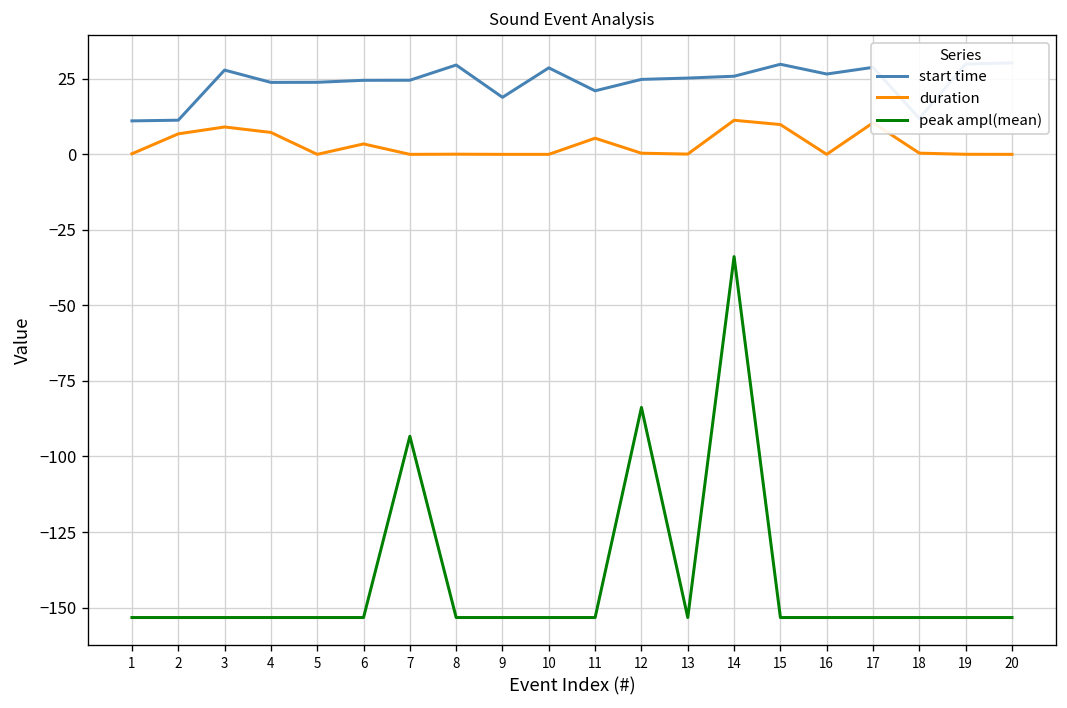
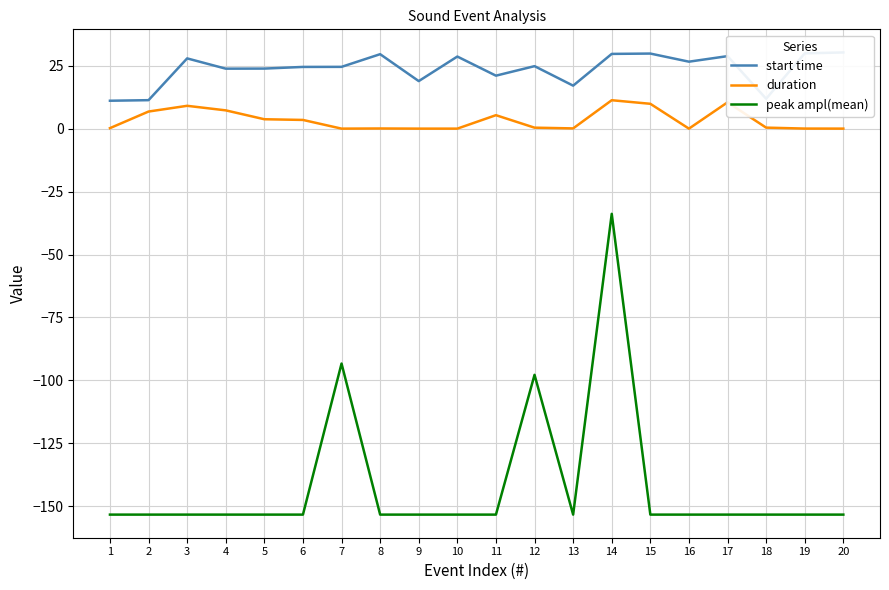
  {
    "start time": {
      "1": 11,
      "2": 11,
      "3": 28,
      "4": 24,
      "5": 24,
      "6": 25,
      "7": 25,
      "8": 30,
      "9": 19,
      "10": 29,
      "11": 21,
      "12": 25,
-     "13": 25,
-     "14": 26,
+     "13": 17,
+     "14": 30,
      "15": 30,
      "16": 27
    },
    "duration": {
      "1": 0,
      "2": 7,
      "3": 9,
      "4": 7,
-     "5": 0,
+     "5": 4,
      "6": 3,
      "7": 0,
      "8": 0,
      "9": 0,
      "10": 0,
      "11": 5,
      "12": 0,
      "13": 0,
      "14": 11,
      "15": 10,
      "16": 0,
      "18": 0,
      "19": 0,
      "20": 0
    },
    "peak ampl(mean)": {
      "1": -153,
      "2": -153,
      "3": -153,
      "4": -153,
      "5": -153,
      "6": -153,
      "7": -93,
      "8": -153,
      "9": -153,
      "10": -153,
      "11": -153,
-     "12": -84,
+     "12": -98,
      "13": -153,
      "14": -34,
      "15": -153,
      "16": -153,
      "17": -153,
      "18": -153,
      "19": -153,
      "20": -153
    }
  }
